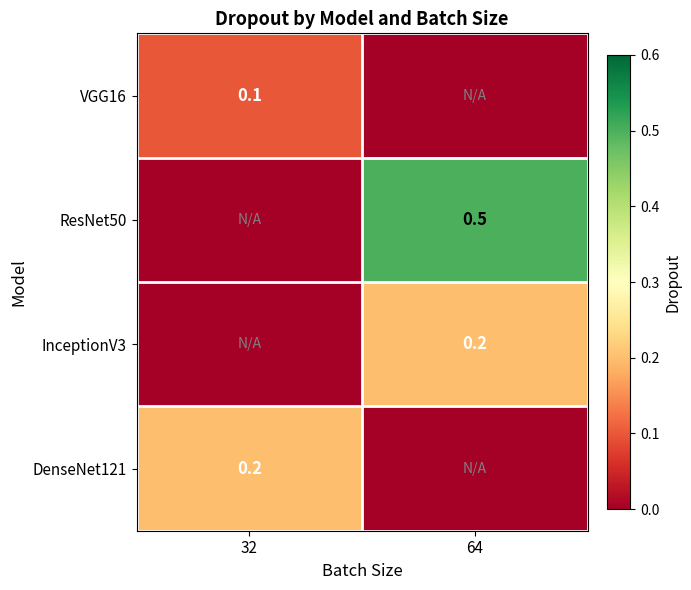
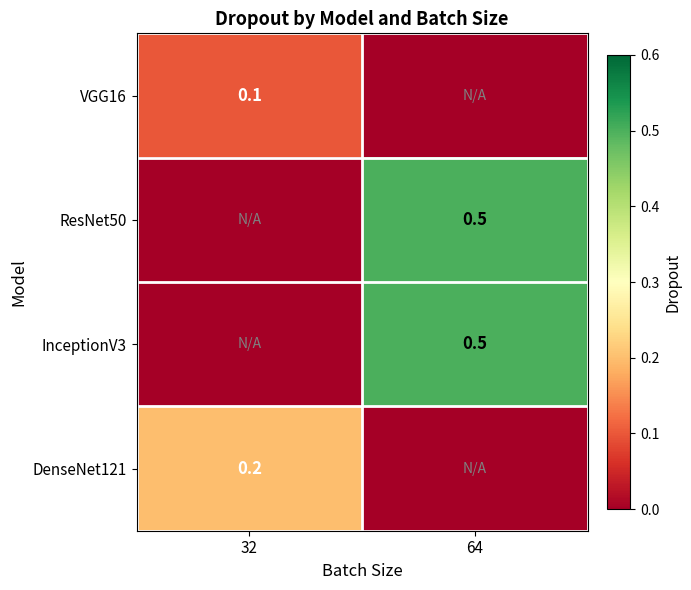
  {
    "VGG16": {
      "32": 0.1
    },
    "ResNet50": {
      "64": 0.5
    },
    "InceptionV3": {
-     "64": 0.2
+     "64": 0.5
    },
    "DenseNet121": {
      "32": 0.2
    }
  }
